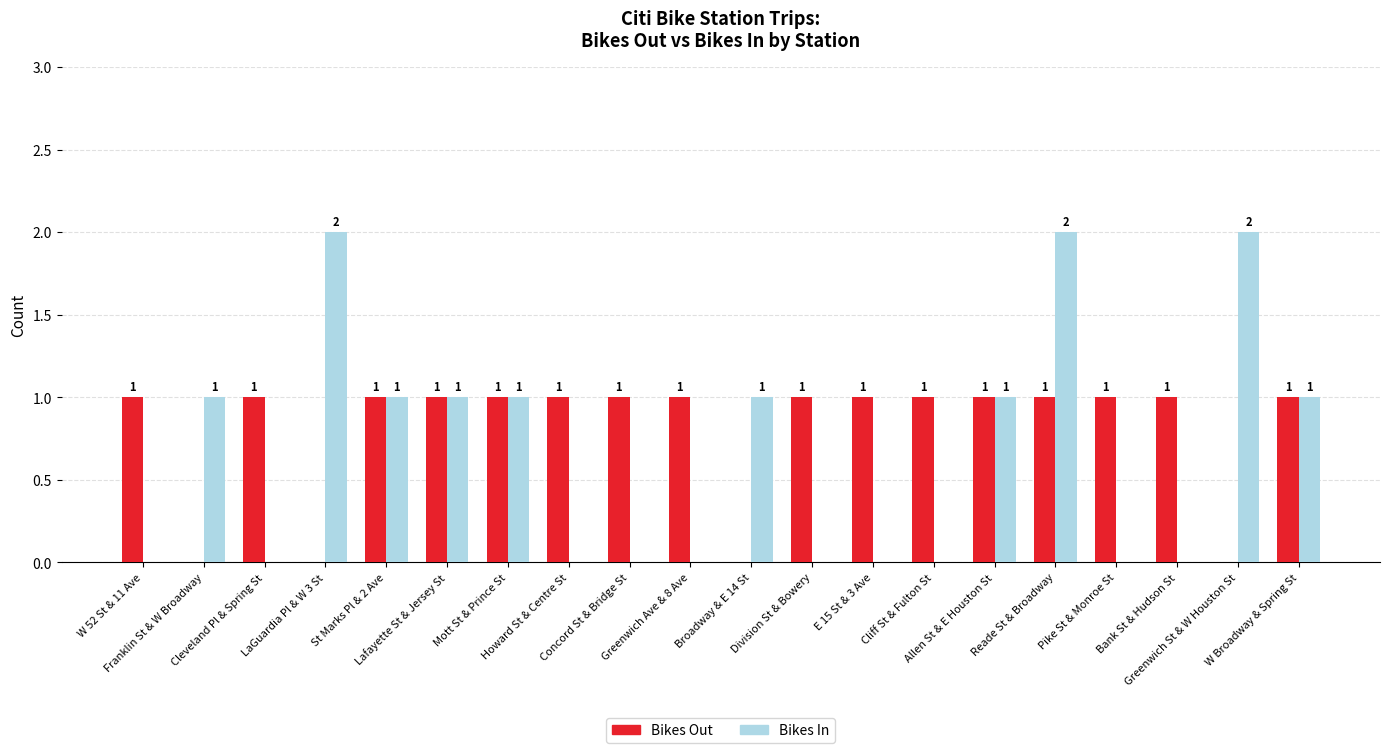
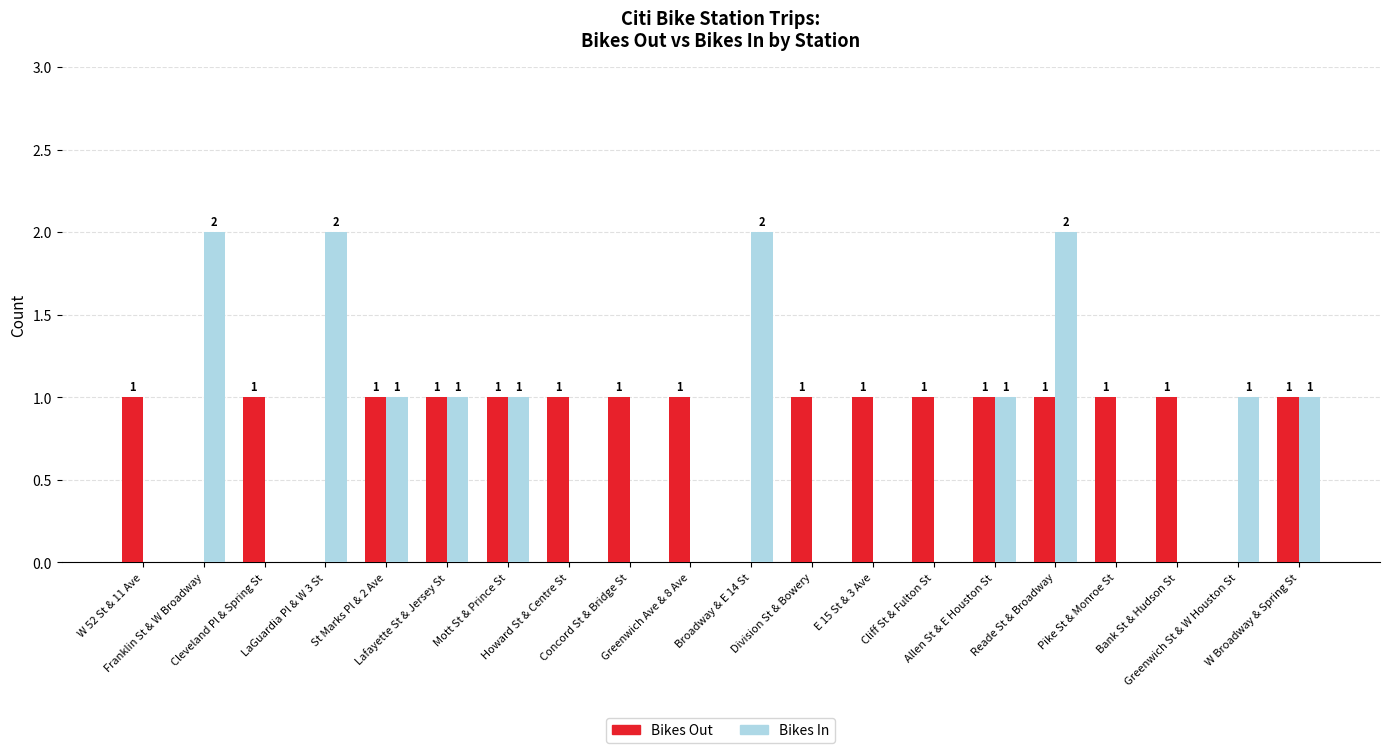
  {
    "Bikes Out": {
      "W 52 St & 11 Ave": 1,
      "Cleveland Pl & Spring St": 1,
      "St Marks Pl & 2 Ave": 1,
      "Lafayette St & Jersey St": 1,
      "Mott St & Prince St": 1,
      "Howard St & Centre St": 1,
      "Concord St & Bridge St": 1,
      "Greenwich Ave & 8 Ave": 1,
      "Division St & Bowery": 1,
      "E 15 St & 3 Ave": 1,
      "Cliff St & Fulton St": 1,
      "Allen St & E Houston St": 1,
      "Reade St & Broadway": 1,
      "Pike St & Monroe St": 1,
      "Bank St & Hudson St": 1,
      "W Broadway & Spring St": 1
    },
    "Bikes In": {
-     "Franklin St & W Broadway": 1,
+     "Franklin St & W Broadway": 2,
      "LaGuardia Pl & W 3 St": 2,
      "St Marks Pl & 2 Ave": 1,
      "Lafayette St & Jersey St": 1,
      "Mott St & Prince St": 1,
-     "Broadway & E 14 St": 1,
+     "Broadway & E 14 St": 2,
      "Allen St & E Houston St": 1,
      "Reade St & Broadway": 2,
-     "Greenwich St & W Houston St": 2,
+     "Greenwich St & W Houston St": 1,
      "W Broadway & Spring St": 1
    }
  }
